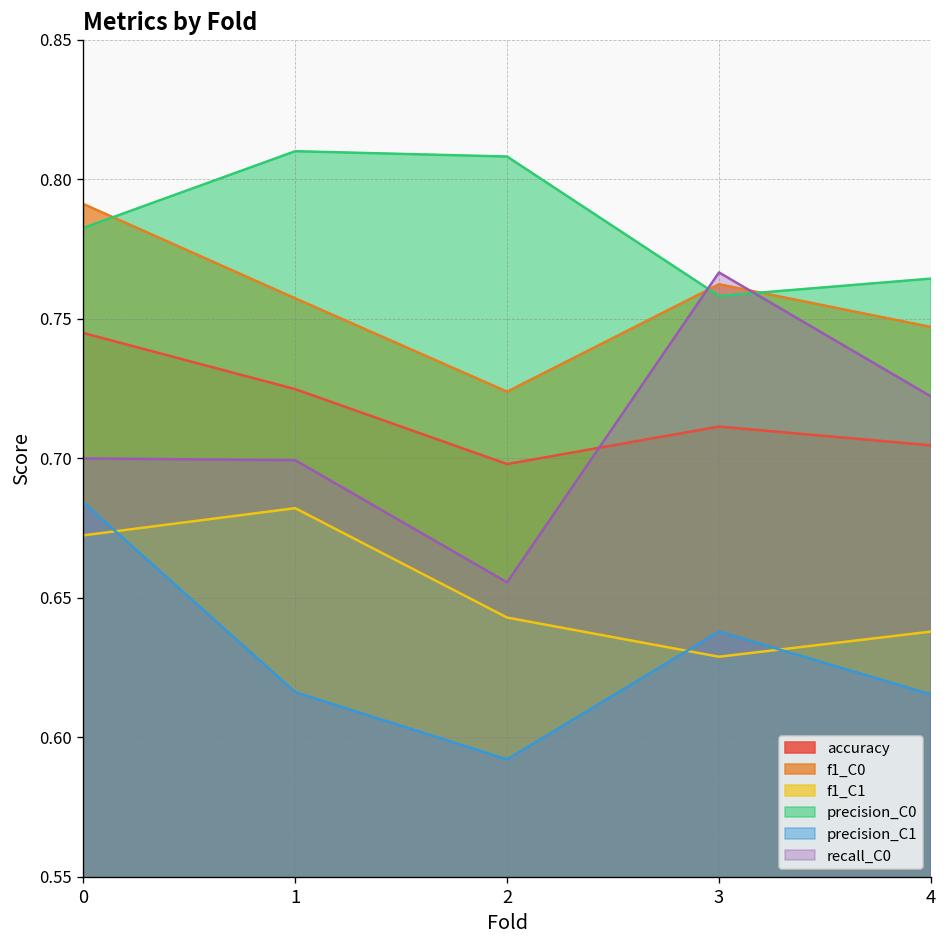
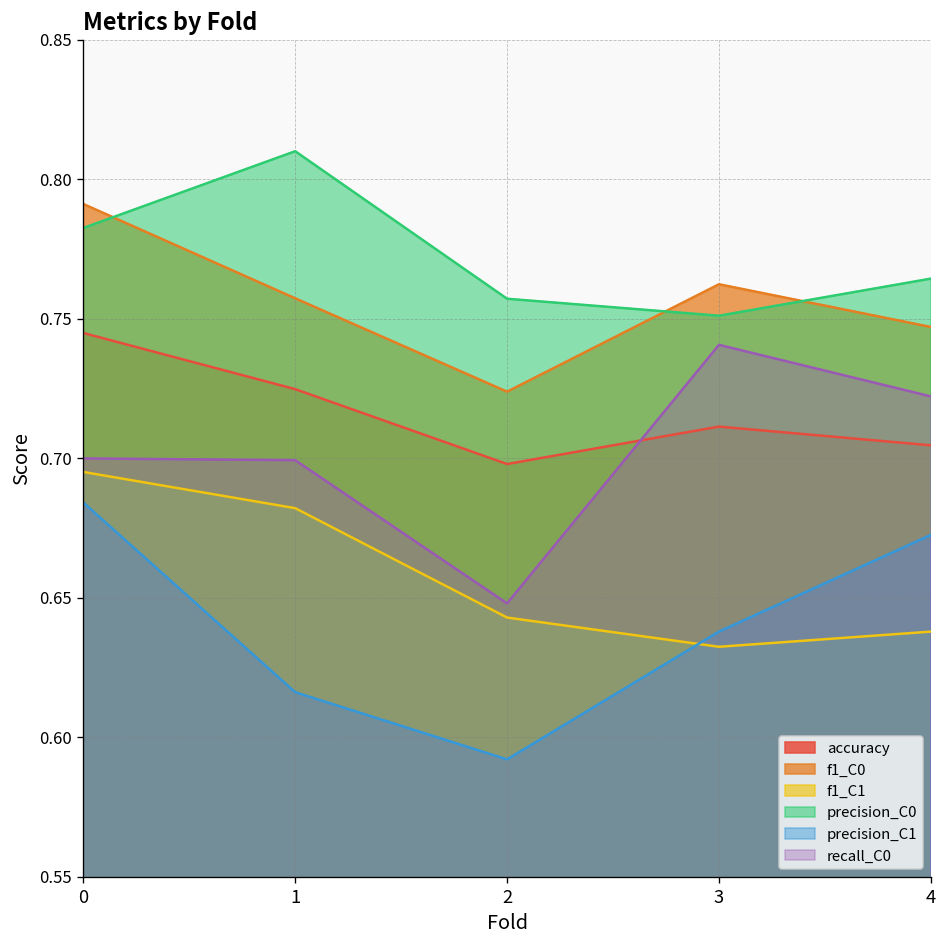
  {
    "f1_C1": {
-     "0": 0.672,
+     "0": 0.695,
      "1": 0.682,
      "2": 0.643,
-     "3": 0.629,
+     "3": 0.632,
      "4": 0.638
    },
    "precision_C0": {
      "0": 0.783,
      "1": 0.810,
-     "2": 0.808,
-     "3": 0.758,
+     "2": 0.757,
+     "3": 0.751,
      "4": 0.764
    },
    "precision_C1": {
      "0": 0.684,
      "1": 0.616,
      "2": 0.592,
      "3": 0.638,
-     "4": 0.615
+     "4": 0.673
    },
    "recall_C0": {
      "0": 0.700,
      "1": 0.699,
-     "2": 0.656,
-     "3": 0.767,
+     "2": 0.648,
+     "3": 0.741,
      "4": 0.722
    }
  }
